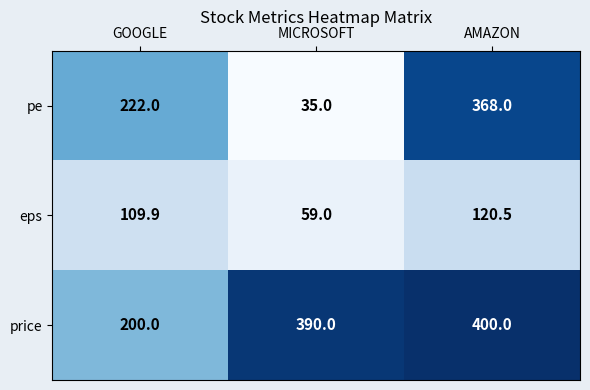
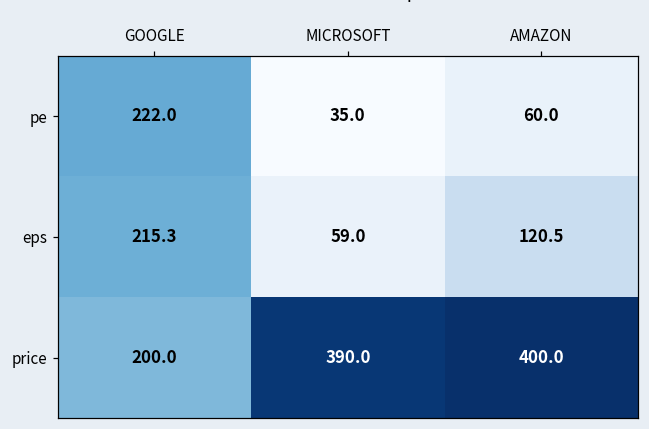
  {
    "pe": {
      "GOOGLE": 222.0,
      "MICROSOFT": 35.0,
-     "AMAZON": 368.0
+     "AMAZON": 60.0
    },
    "eps": {
-     "GOOGLE": 109.9,
+     "GOOGLE": 215.3,
      "MICROSOFT": 59.0,
      "AMAZON": 120.5
    },
    "price": {
      "GOOGLE": 200.0,
      "MICROSOFT": 390.0,
      "AMAZON": 400.0
    }
  }
